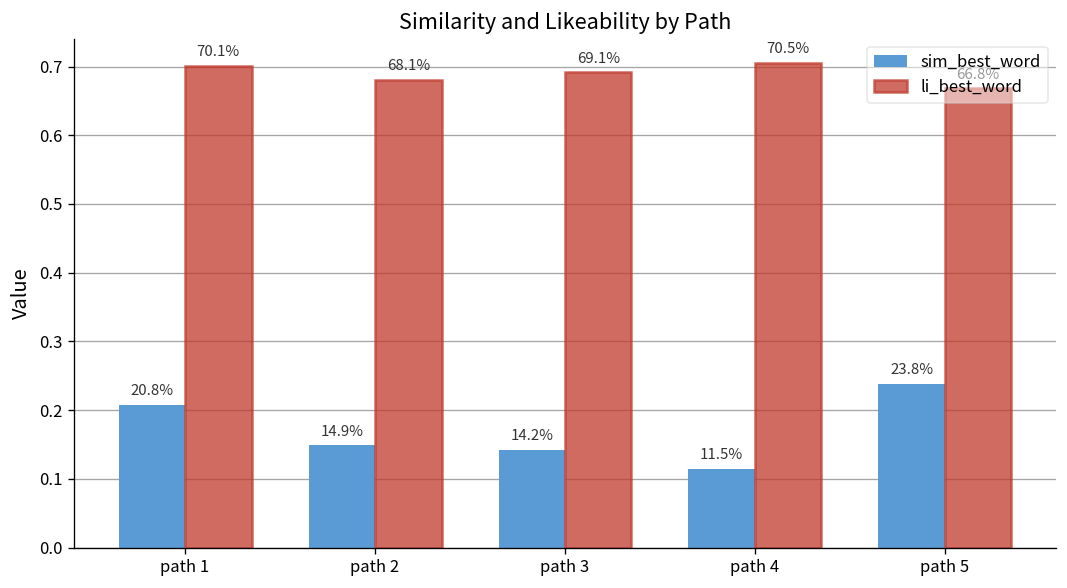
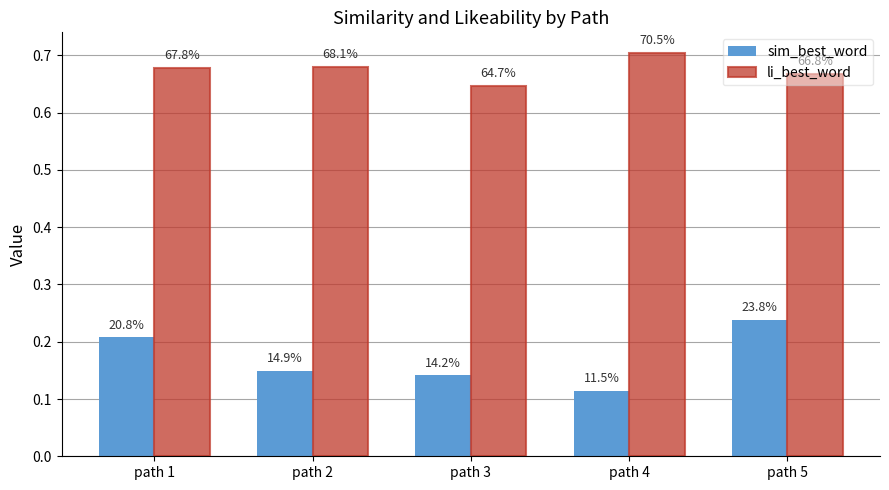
  {
    "sim_best_word": {
      "path 1": "20.8%",
      "path 2": "14.9%",
      "path 3": "14.2%",
      "path 4": "11.5%",
      "path 5": "23.8%"
    },
    "li_best_word": {
-     "path 1": "70.1%",
+     "path 1": "67.8%",
      "path 2": "68.1%",
-     "path 3": "69.1%",
+     "path 3": "64.7%",
      "path 4": "70.5%"
    }
  }
